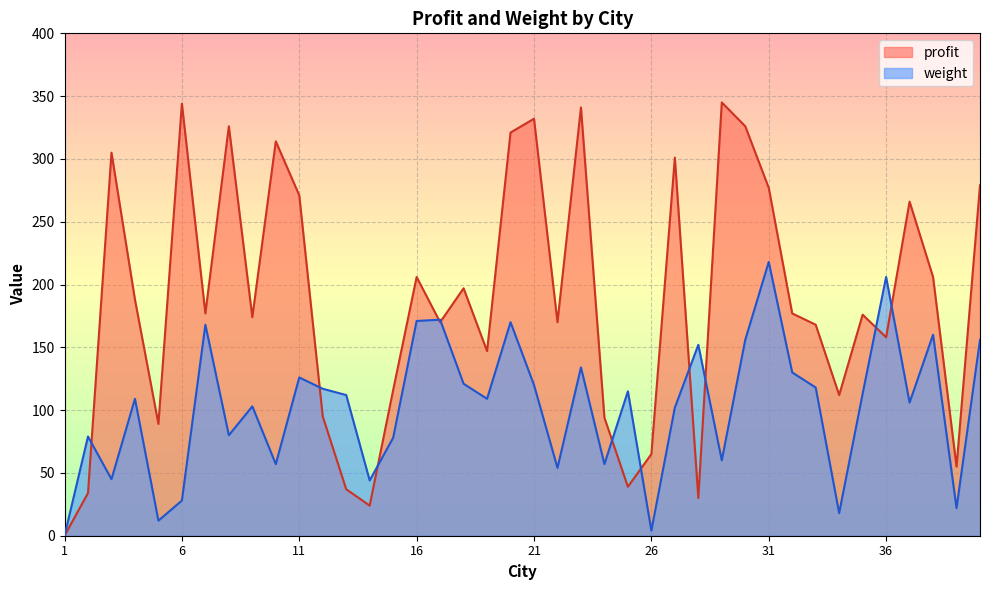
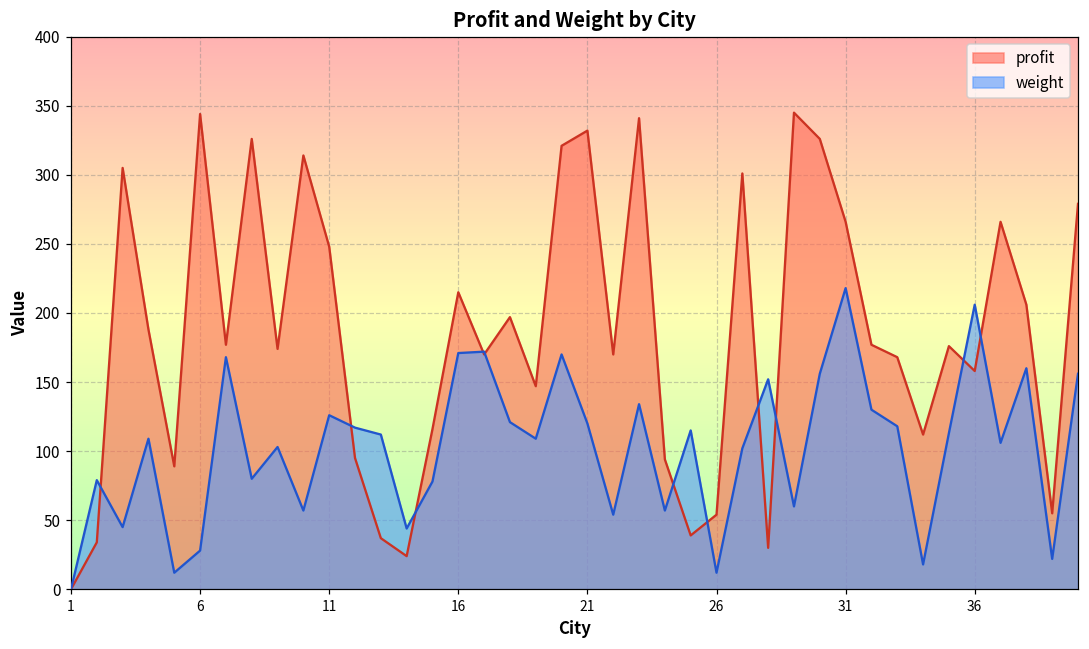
  {
    "profit": {
      "6": 344,
-     "11": 271,
-     "16": 206,
+     "11": 248,
+     "16": 215,
      "21": 332,
-     "26": 65,
-     "31": 277,
+     "26": 54,
+     "31": 266,
      "36": 158
    },
    "weight": {
      "6": 28,
      "11": 126,
      "16": 171,
      "21": 120,
-     "26": 4,
+     "26": 12,
      "31": 218,
      "36": 206
    }
  }
